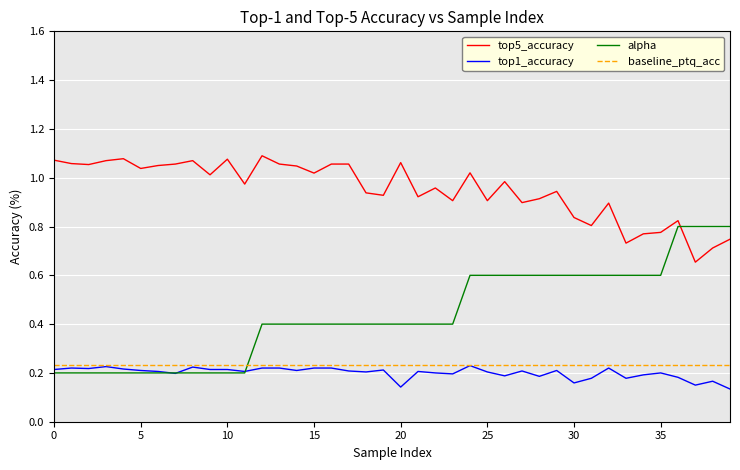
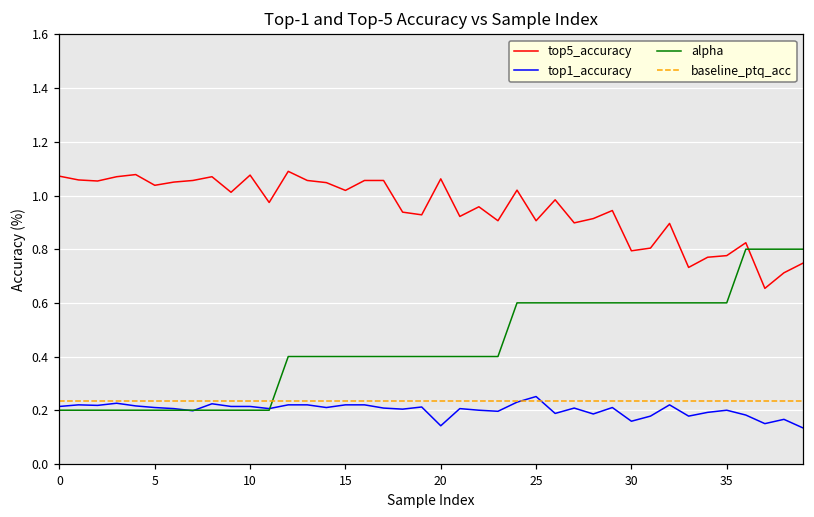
  {
    "top5_accuracy": {
      "0": 1.07,
      "5": 1.04,
      "10": 1.08,
      "15": 1.02,
      "20": 1.06,
      "25": 0.91,
-     "30": 0.84,
+     "30": 0.79,
      "35": 0.78
    },
    "top1_accuracy": {
      "0": 0.21,
      "10": 0.21,
      "15": 0.22,
      "20": 0.14,
-     "25": 0.20,
+     "25": 0.25,
      "30": 0.16,
      "35": 0.20
    },
    "alpha": {
      "0": 0.20,
      "10": 0.20,
      "15": 0.40,
      "20": 0.40,
      "25": 0.60,
      "30": 0.60,
      "35": 0.60
    },
    "baseline_ptq_acc": {
      "0": 0.23,
      "5": 0.23,
      "10": 0.23,
      "15": 0.23,
      "20": 0.23,
      "25": 0.23,
      "30": 0.23,
      "35": 0.23
    }
  }
